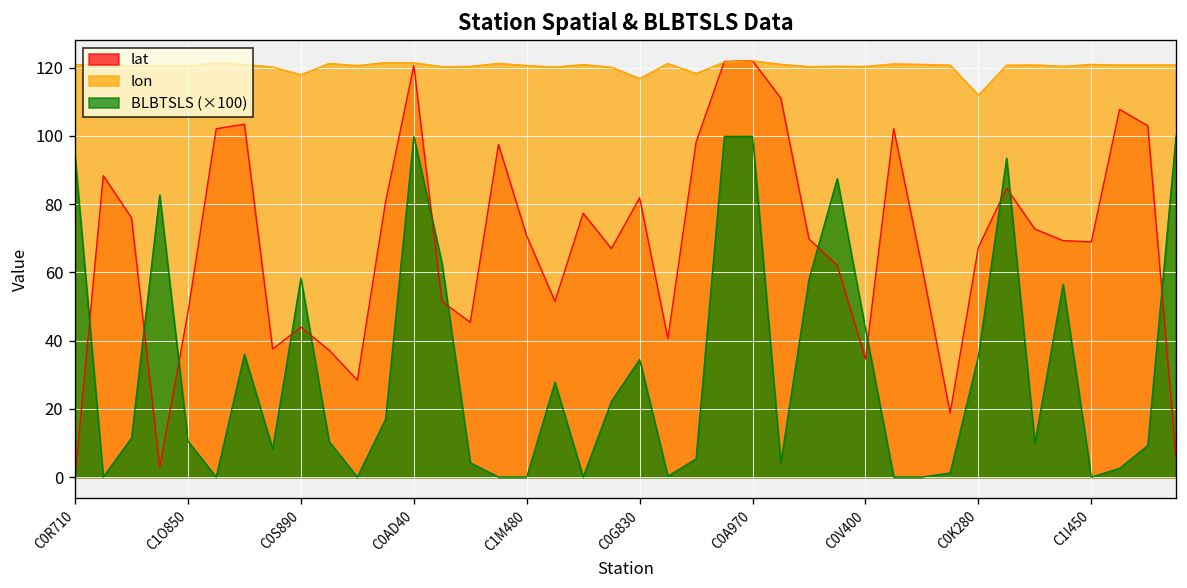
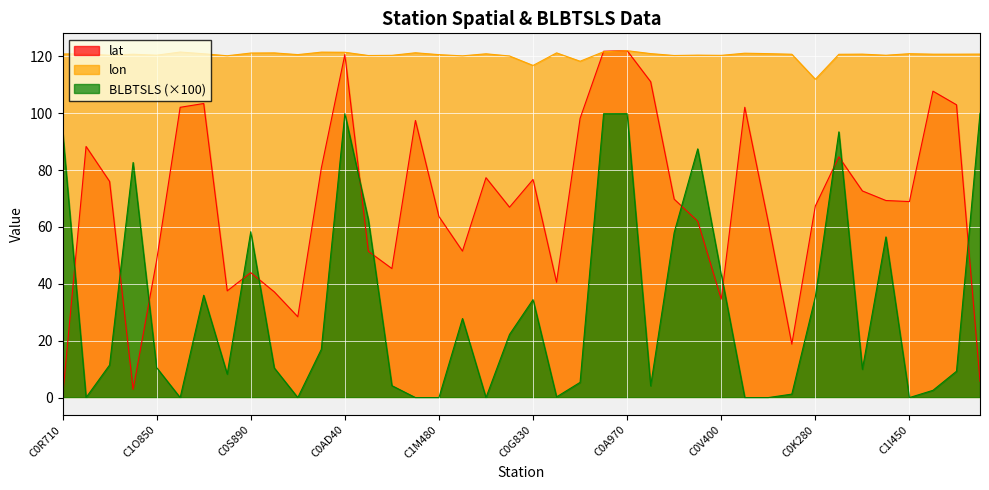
  {
    "lat": {
      "C0R710": 0,
      "C1O850": 48,
      "C0S890": 44,
-     "C1M480": 71,
-     "C0G830": 82,
+     "C1M480": 64,
+     "C0G830": 77,
      "C0V400": 35,
      "C0K280": 67,
      "C1I450": 69
    },
    "lon": {
      "C0R710": 121,
-     "C0S890": 118,
+     "C0S890": 121,
      "C1M480": 121,
      "C0G830": 117,
      "C0V400": 120,
      "C0K280": 112,
      "C1I450": 121
    },
    "BLBTSLS (×100)": {
      "C0R710": 94,
      "C1O850": 11,
      "C0S890": 58,
      "C0AD40": 100,
      "C1M480": 0,
      "C0G830": 34,
      "C0A970": 100,
      "C0V400": 43,
      "C0K280": 35,
      "C1I450": 0
    }
  }
